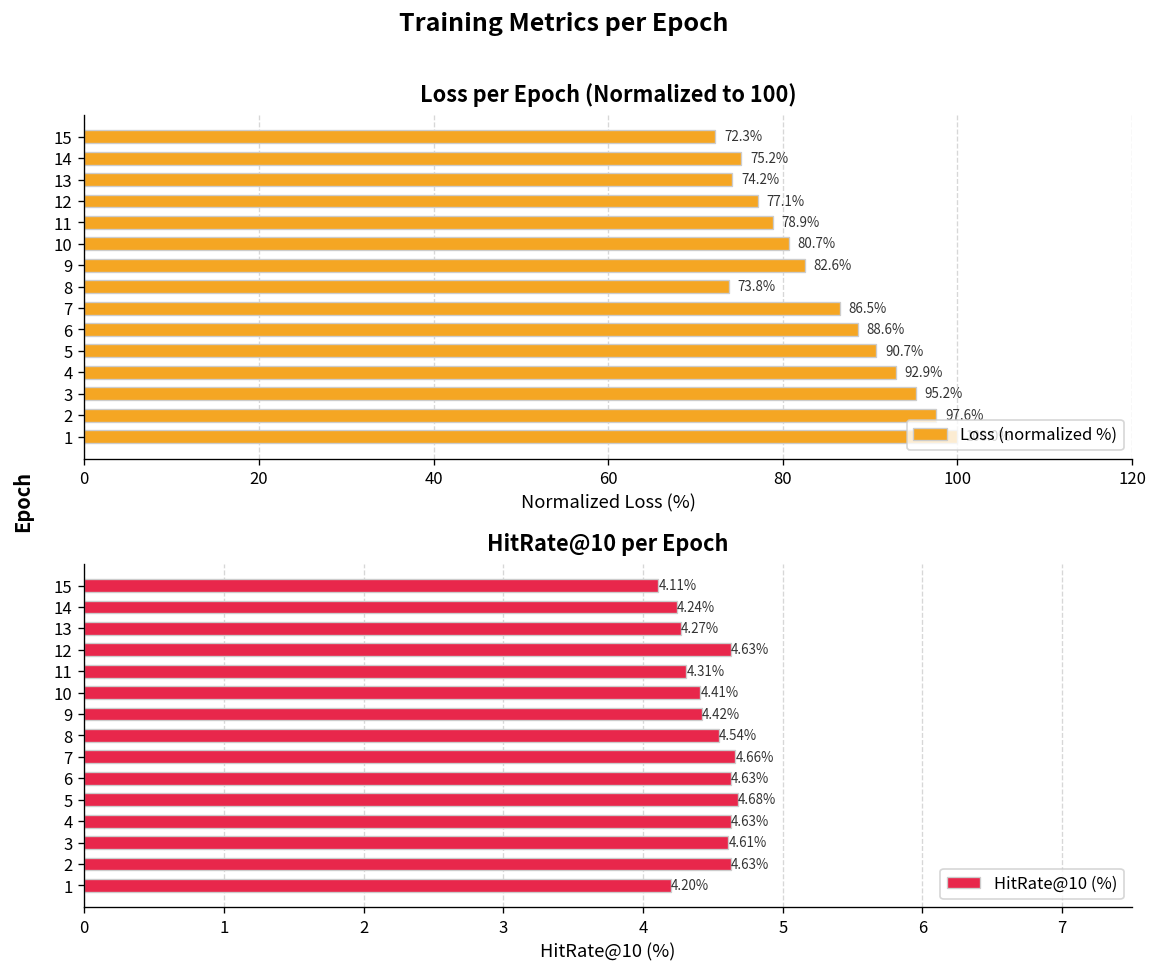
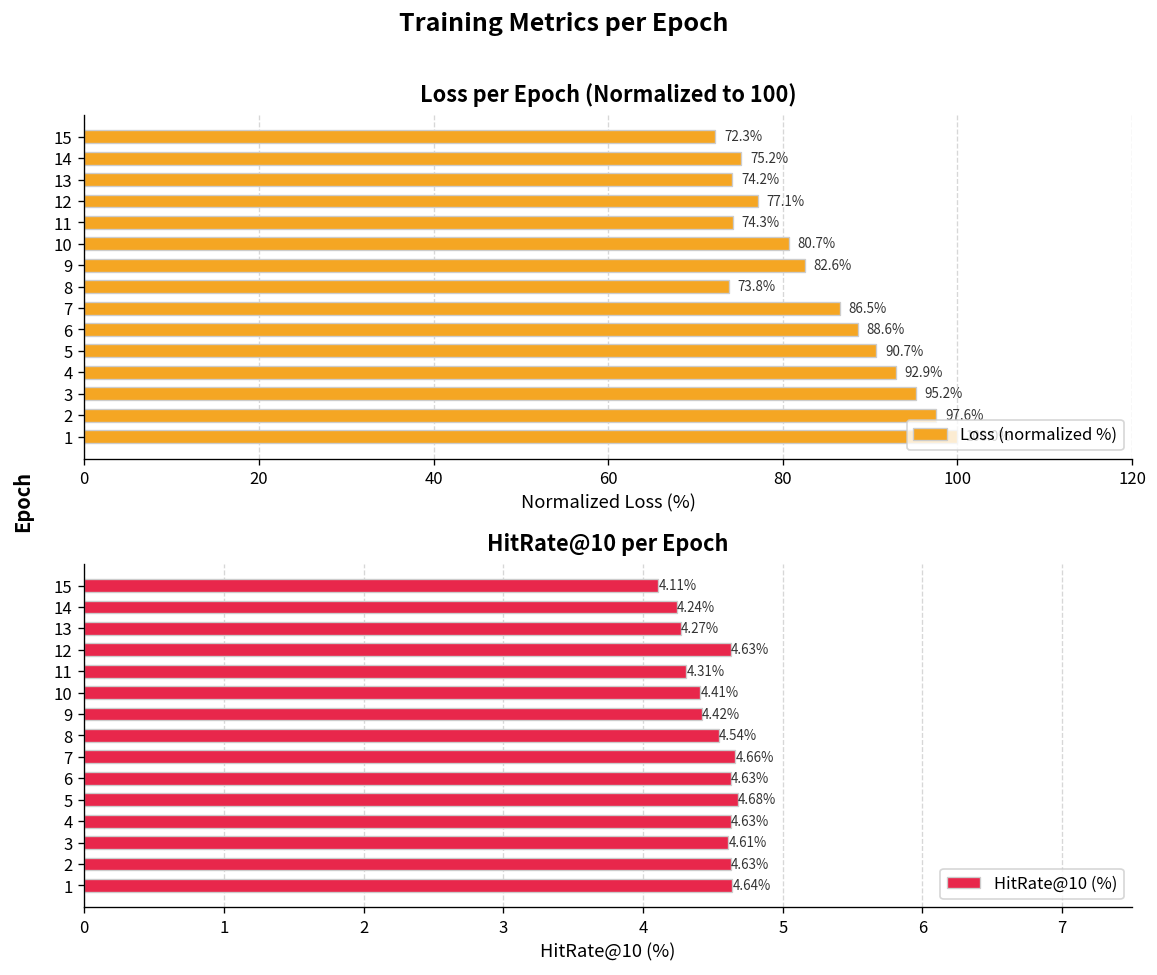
  {
    "Loss per Epoch (Normalized to 100)": {
      "15": "72.3%",
      "14": "75.2%",
      "13": "74.2%",
      "12": "77.1%",
-     "11": "78.9%",
+     "11": "74.3%",
      "10": "80.7%",
      "9": "82.6%",
      "8": "73.8%",
      "7": "86.5%",
      "6": "88.6%",
      "5": "90.7%",
      "4": "92.9%",
      "3": "95.2%"
    },
    "HitRate@10 per Epoch": {
      "15": "4.11%",
      "14": "4.24%",
      "13": "4.27%",
      "12": "4.63%",
      "11": "4.31%",
      "10": "4.41%",
      "9": "4.42%",
      "8": "4.54%",
      "7": "4.66%",
      "6": "4.63%",
      "5": "4.68%",
      "4": "4.63%",
      "3": "4.61%",
      "2": "4.63%",
-     "1": "4.20%"
+     "1": "4.64%"
    }
  }
